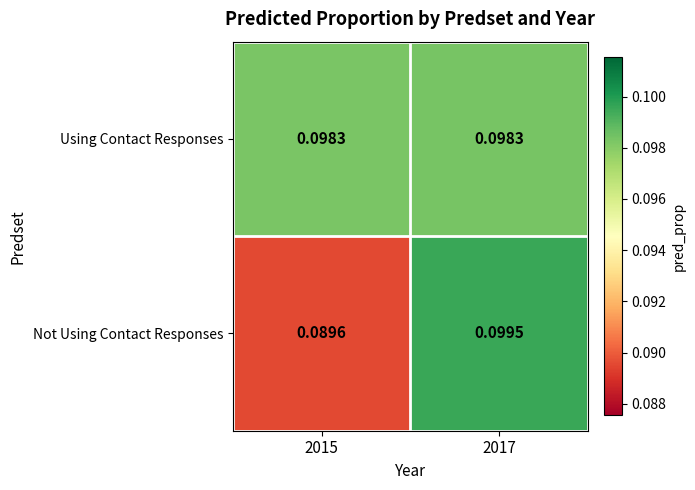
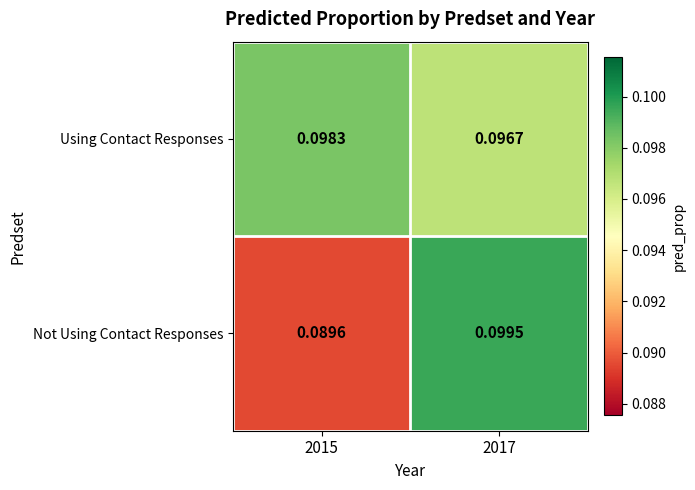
  {
    "Using Contact Responses": {
      "2015": 0.0983,
-     "2017": 0.0983
+     "2017": 0.0967
    },
    "Not Using Contact Responses": {
      "2015": 0.0896,
      "2017": 0.0995
    }
  }
